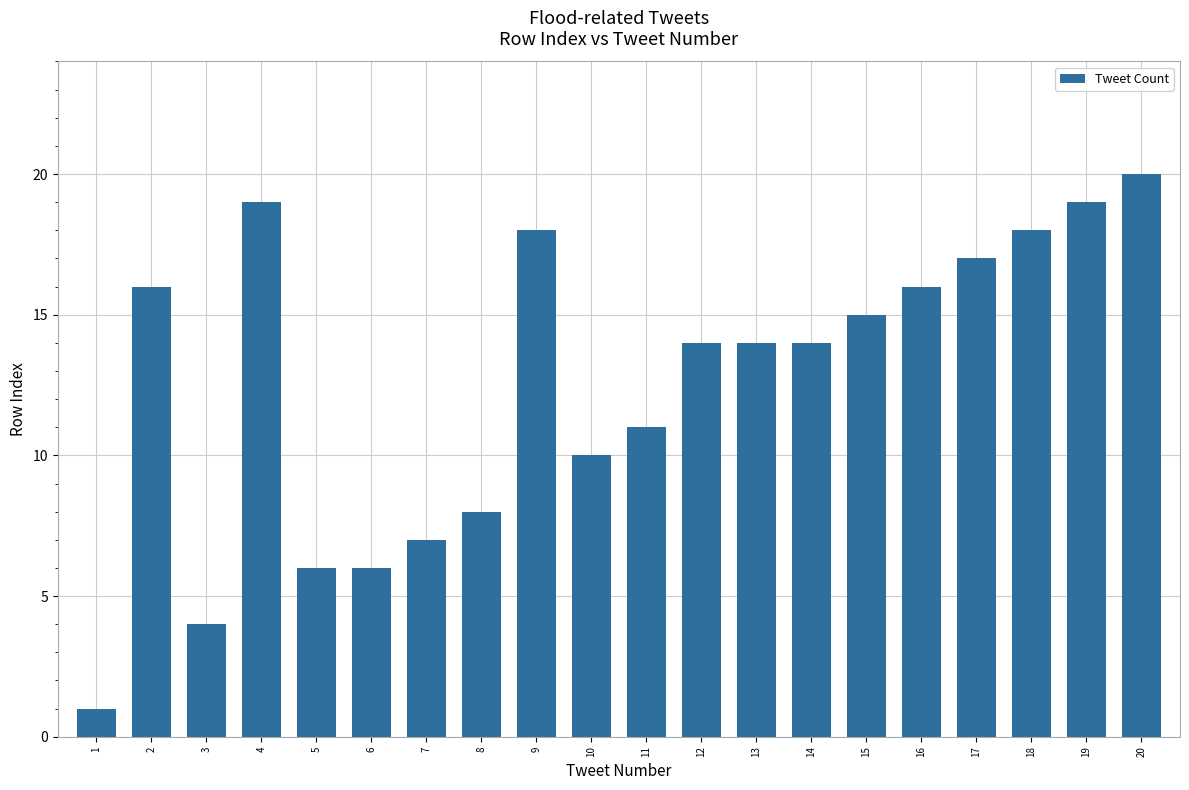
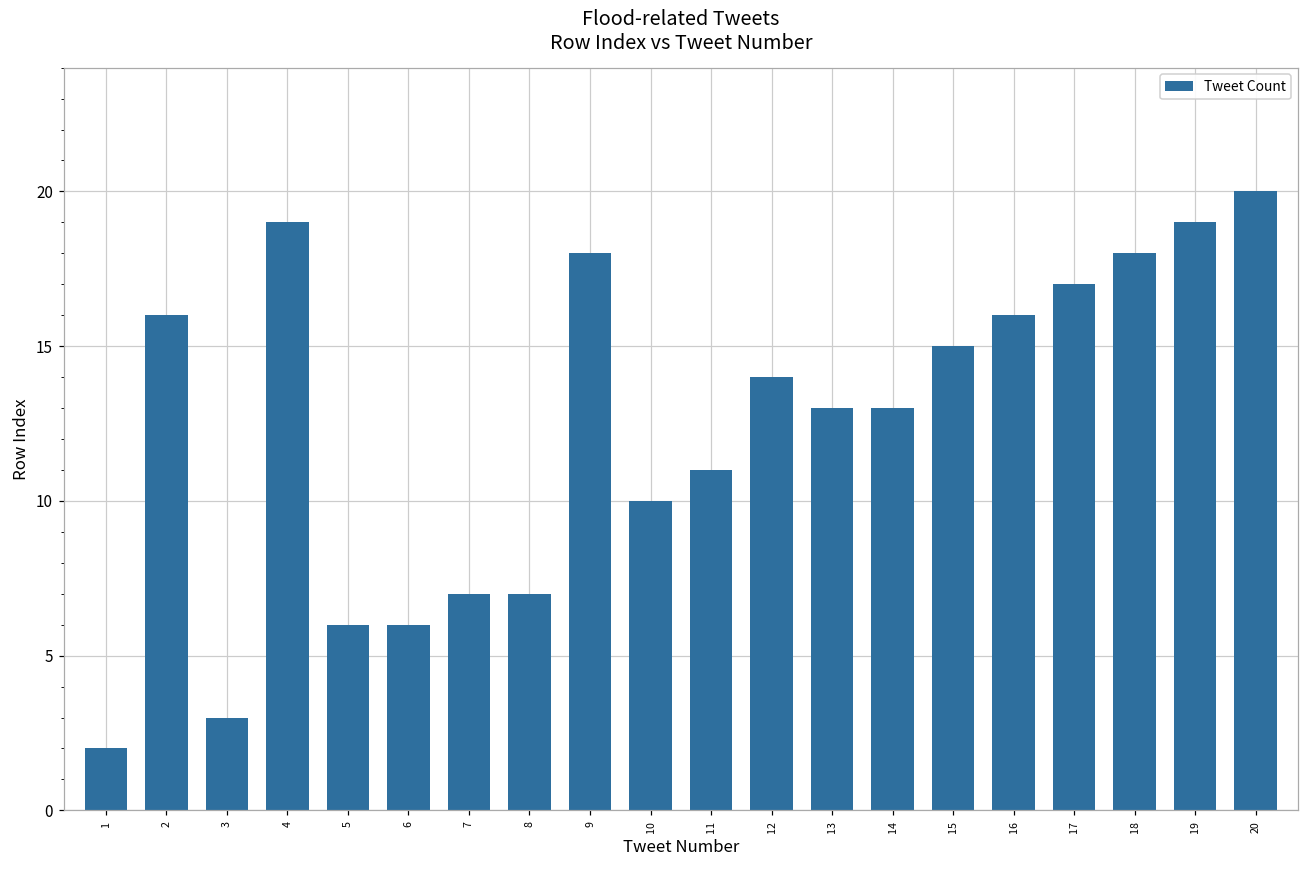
  {
-   "1": 1,
+   "1": 2,
    "2": 16,
-   "3": 4,
+   "3": 3,
    "4": 19,
    "5": 6,
    "6": 6,
    "7": 7,
-   "8": 8,
+   "8": 7,
    "9": 18,
    "10": 10,
    "11": 11,
    "12": 14,
-   "13": 14,
-   "14": 14,
+   "13": 13,
+   "14": 13,
    "15": 15,
    "16": 16,
    "17": 17,
    "18": 18,
    "19": 19,
    "20": 20
  }
